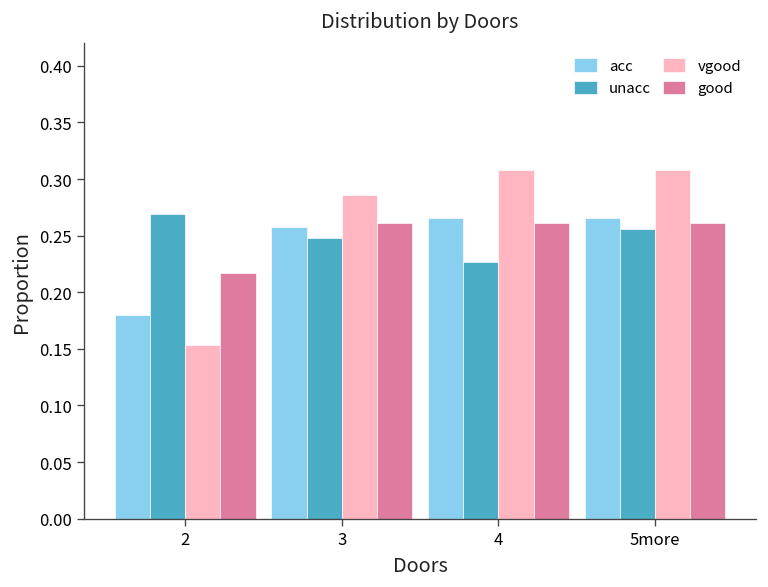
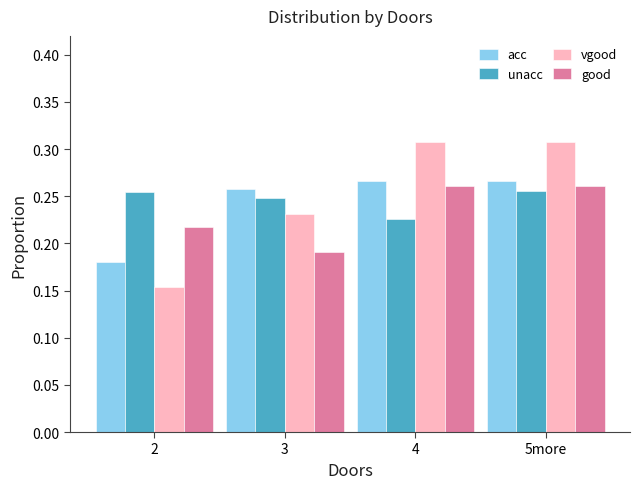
  {
    "acc": {
      "2": 0.18,
      "3": 0.26,
      "4": 0.27,
      "5more": 0.27
    },
    "unacc": {
-     "2": 0.27,
+     "2": 0.25,
      "3": 0.25,
      "4": 0.23,
      "5more": 0.26
    },
    "vgood": {
      "2": 0.15,
-     "3": 0.29,
+     "3": 0.23,
      "4": 0.31,
      "5more": 0.31
    },
    "good": {
      "2": 0.22,
-     "3": 0.26,
+     "3": 0.19,
      "4": 0.26,
      "5more": 0.26
    }
  }
